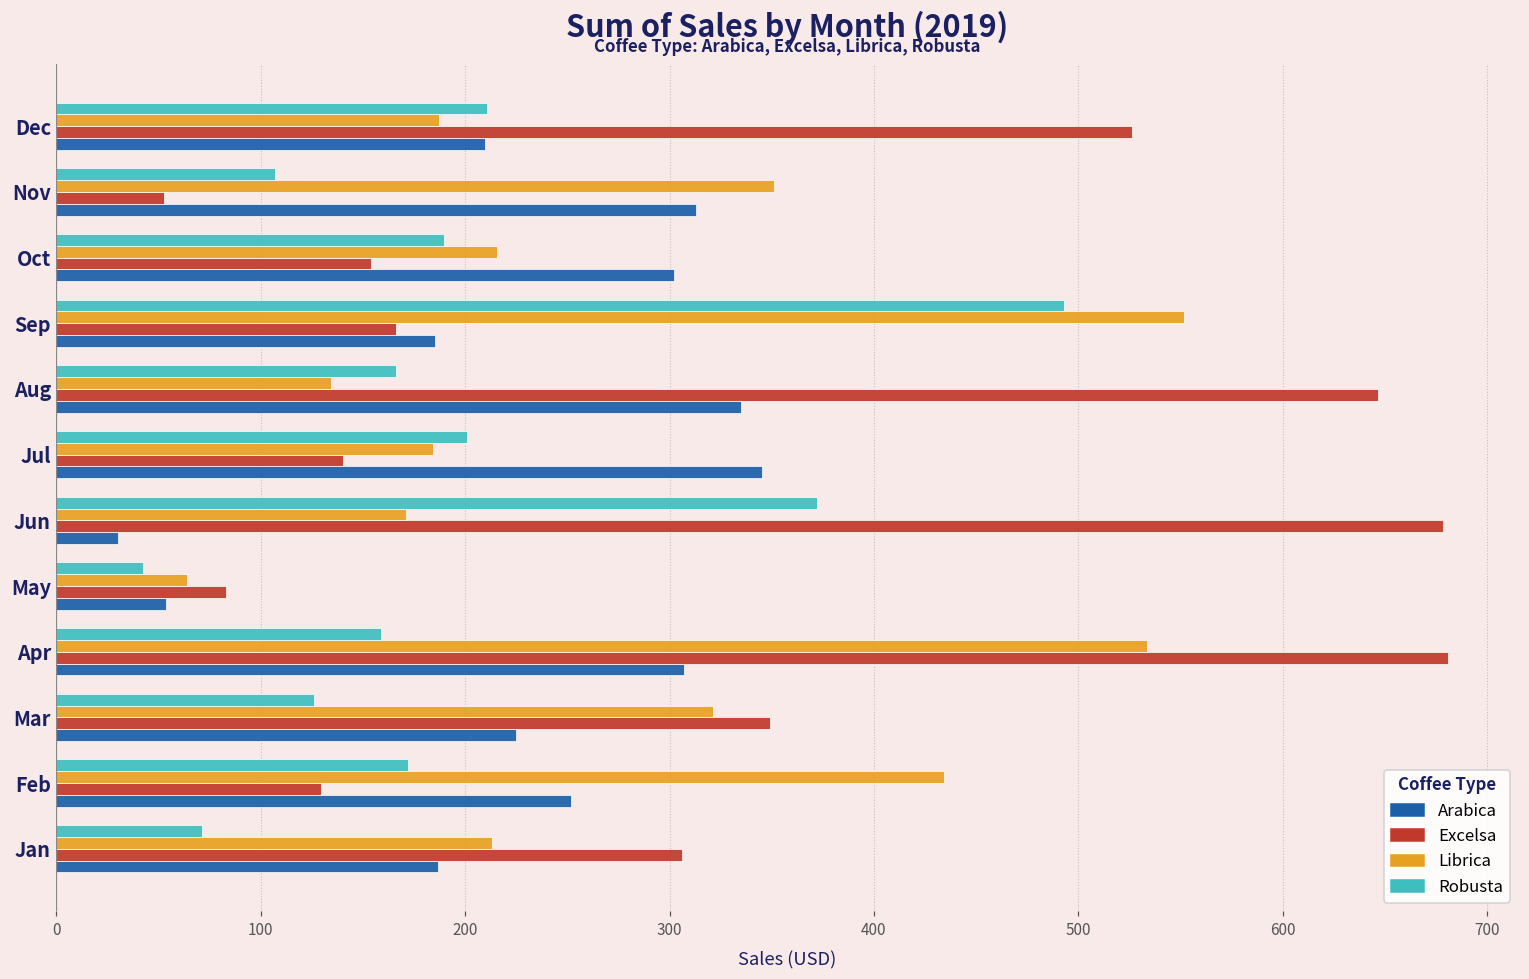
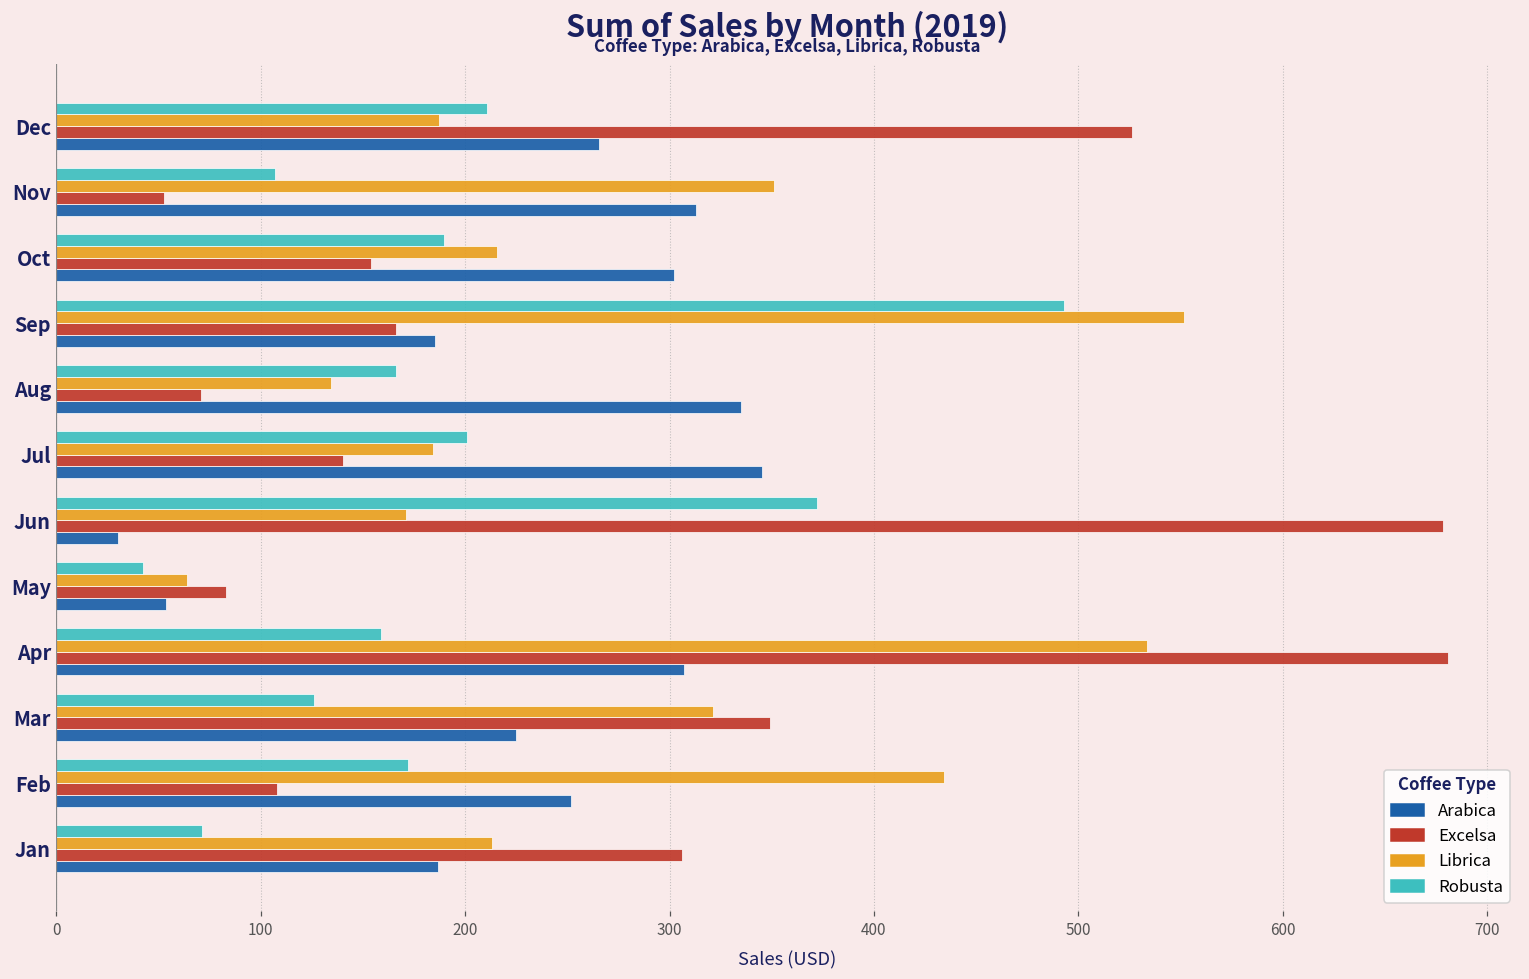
  {
    "Arabica": {
-     "Dec": 210,
+     "Dec": 266,
      "Nov": 313,
      "Oct": 302,
      "Sep": 185,
      "Aug": 335,
      "Jul": 345,
      "Jun": 30,
      "May": 54,
      "Apr": 307,
      "Mar": 225,
      "Feb": 252,
      "Jan": 187
    },
    "Excelsa": {
      "Dec": 527,
      "Nov": 53,
      "Oct": 154,
      "Sep": 166,
-     "Aug": 647,
+     "Aug": 71,
      "Jul": 140,
      "Jun": 678,
      "May": 83,
      "Apr": 681,
      "Mar": 349,
-     "Feb": 129,
+     "Feb": 108,
      "Jan": 306
    },
    "Librica": {
      "Dec": 187,
      "Nov": 351,
      "Oct": 216,
      "Sep": 552,
      "Aug": 134,
      "Jul": 184,
      "Jun": 171,
      "May": 64,
      "Apr": 534,
      "Mar": 321,
      "Feb": 434,
      "Jan": 213
    },
    "Robusta": {
      "Dec": 211,
      "Nov": 107,
      "Oct": 189,
      "Sep": 493,
      "Aug": 166,
      "Jul": 201,
      "Jun": 372,
      "May": 43,
      "Apr": 159,
      "Mar": 126,
      "Feb": 172,
      "Jan": 71
    }
  }
